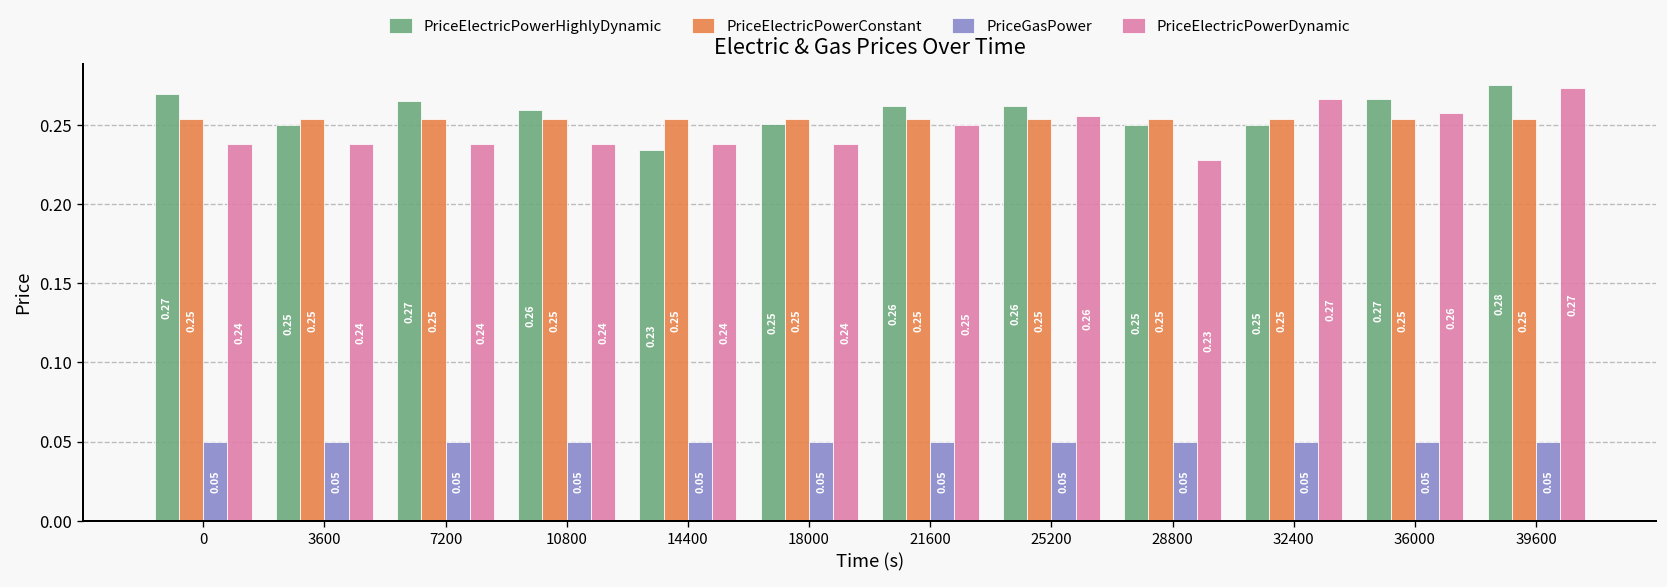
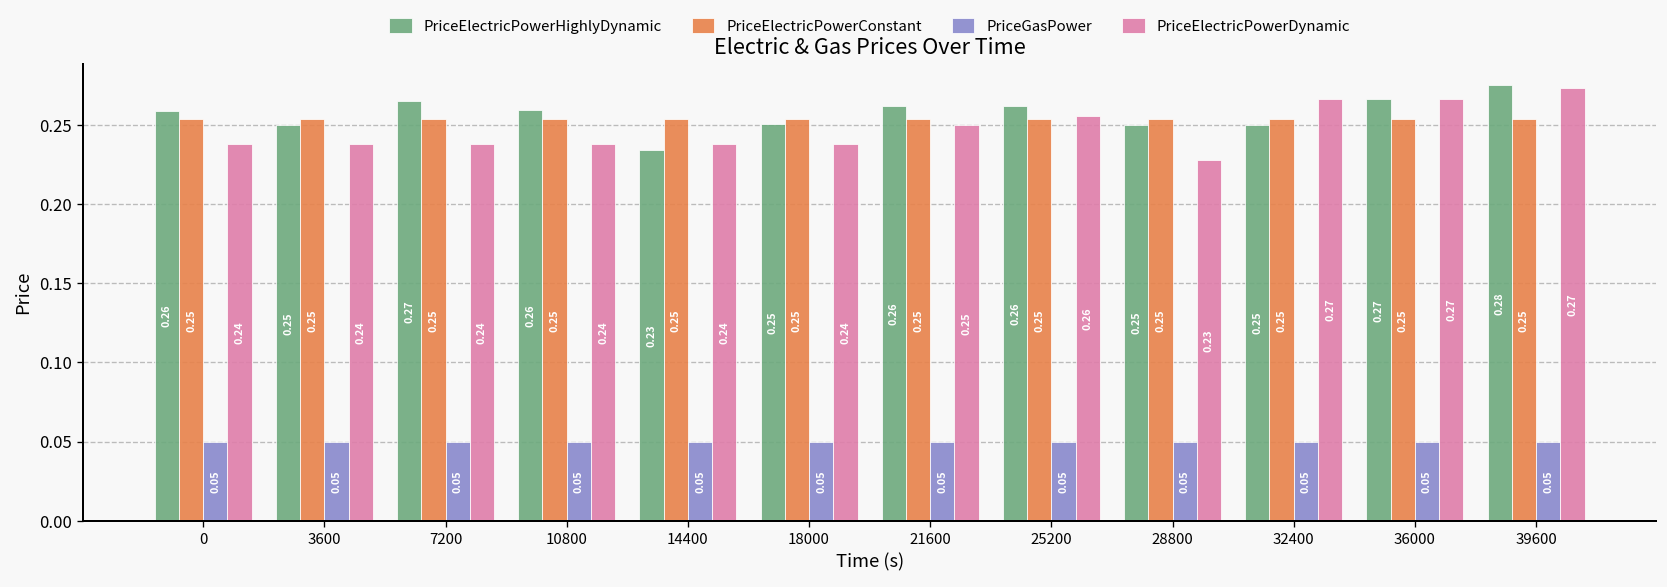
  {
    "PriceElectricPowerHighlyDynamic": {
-     "0": 0.27,
+     "0": 0.26,
      "3600": 0.25,
      "7200": 0.27,
      "10800": 0.26,
      "14400": 0.23,
      "18000": 0.25,
      "21600": 0.26,
      "25200": 0.26,
      "28800": 0.25,
      "32400": 0.25,
      "36000": 0.27,
      "39600": 0.28
    },
    "PriceElectricPowerConstant": {
      "0": 0.25,
      "3600": 0.25,
      "7200": 0.25,
      "10800": 0.25,
      "14400": 0.25,
      "18000": 0.25,
      "21600": 0.25,
      "25200": 0.25,
      "28800": 0.25,
      "32400": 0.25,
      "36000": 0.25,
      "39600": 0.25
    },
    "PriceGasPower": {
      "0": 0.05,
      "3600": 0.05,
      "7200": 0.05,
      "10800": 0.05,
      "14400": 0.05,
      "18000": 0.05,
      "21600": 0.05,
      "25200": 0.05,
      "28800": 0.05,
      "32400": 0.05,
      "36000": 0.05,
      "39600": 0.05
    },
    "PriceElectricPowerDynamic": {
      "0": 0.24,
      "3600": 0.24,
      "7200": 0.24,
      "10800": 0.24,
      "14400": 0.24,
      "18000": 0.24,
      "21600": 0.25,
      "25200": 0.26,
      "28800": 0.23,
      "32400": 0.27,
-     "36000": 0.26,
+     "36000": 0.27,
      "39600": 0.27
    }
  }
